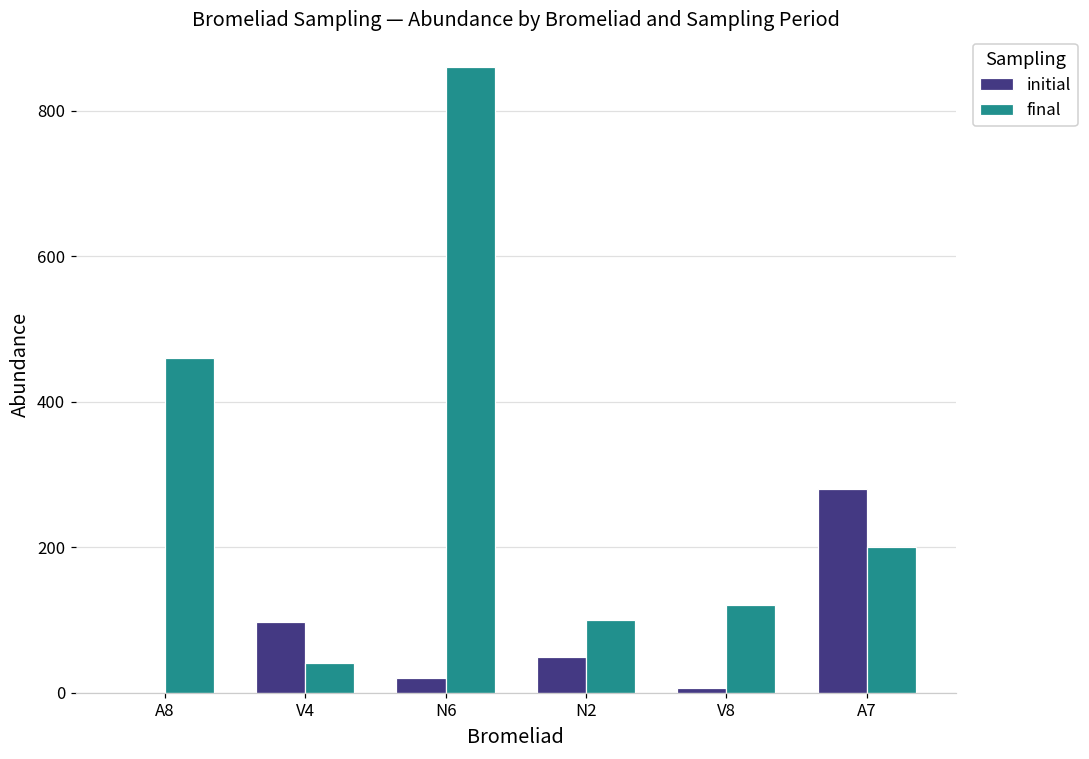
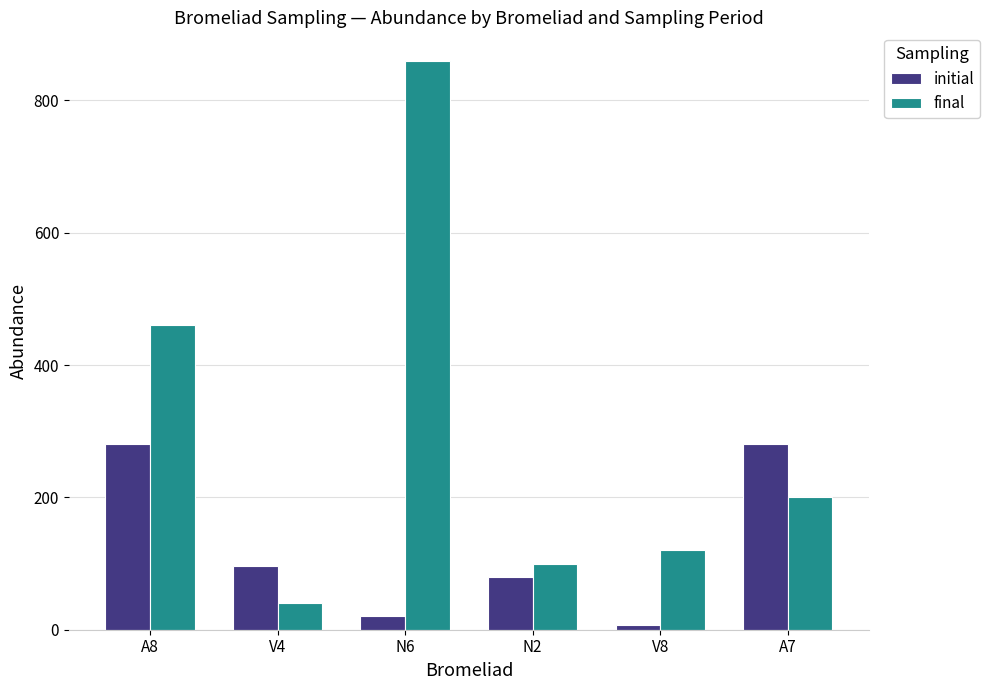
  {
    "initial": {
-     "A8": 0,
+     "A8": 280,
      "V4": 100,
      "N6": 20,
-     "N2": 50,
+     "N2": 80,
      "V8": 10,
      "A7": 280
    },
    "final": {
      "A8": 460,
      "V4": 40,
      "N6": 860,
      "N2": 100,
      "V8": 120,
      "A7": 200
    }
  }
